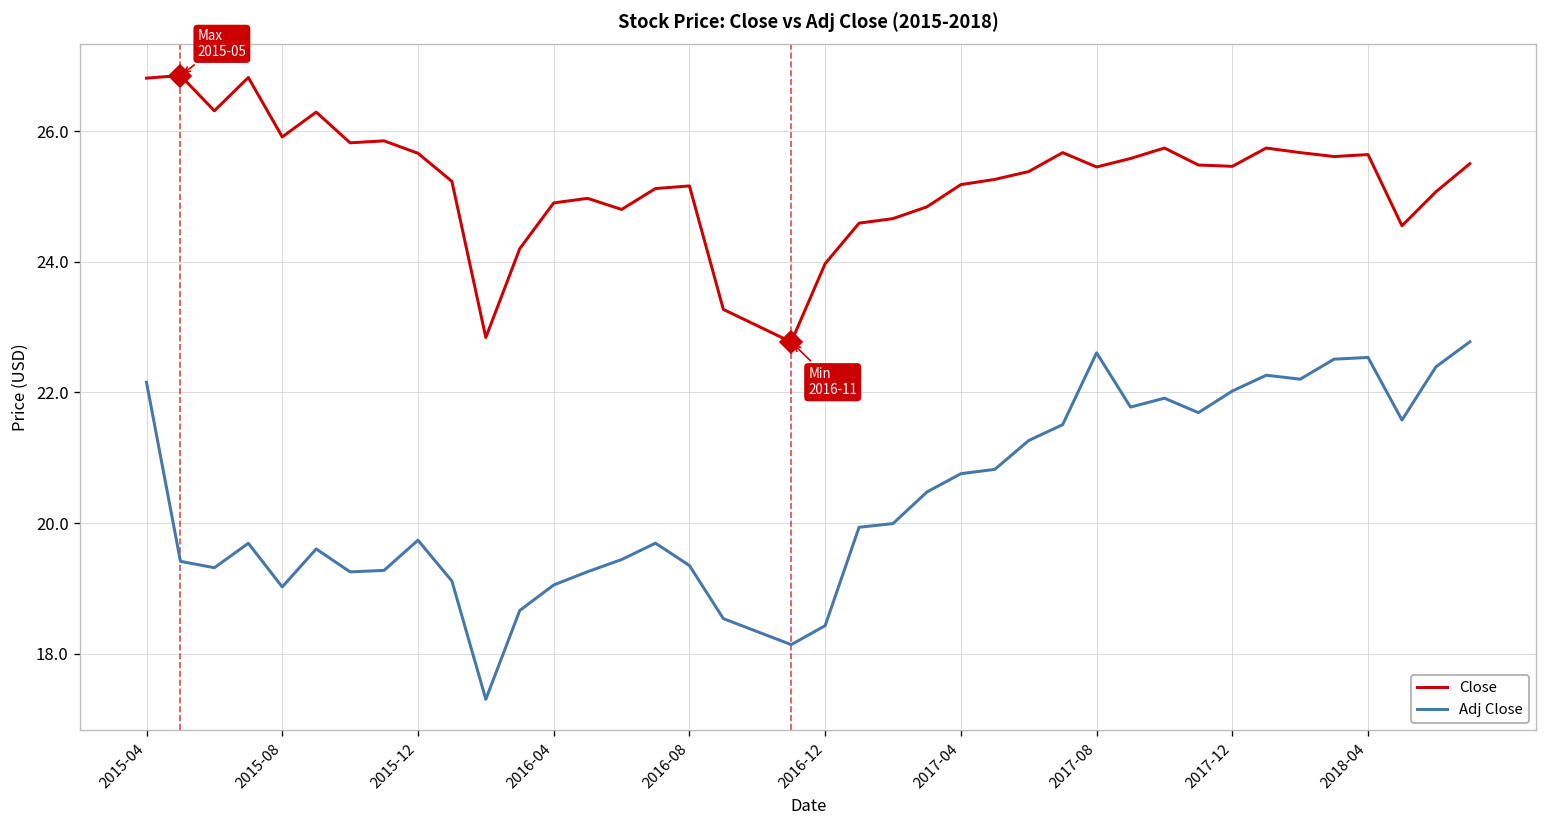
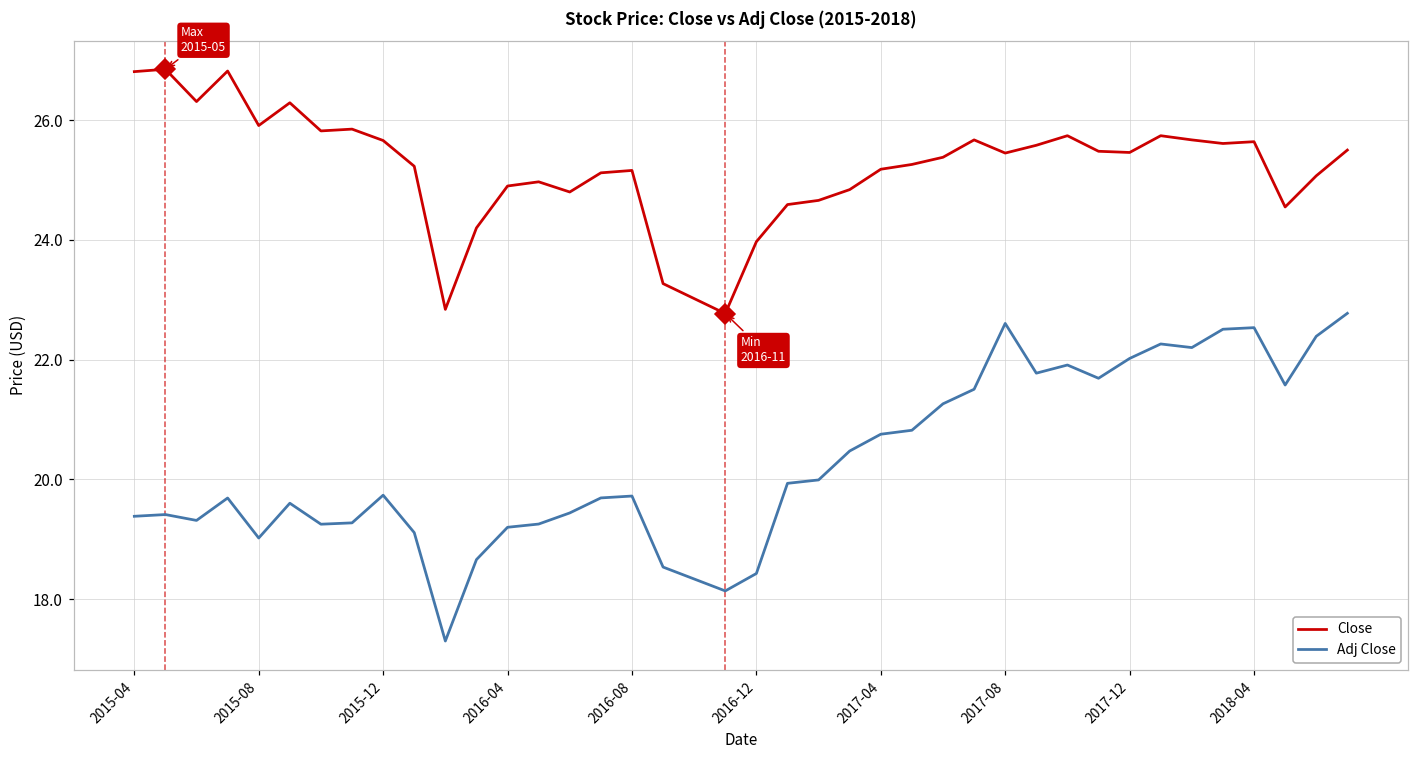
  {
    "Adj Close": {
-     "2015-04": 22.2,
+     "2015-04": 19.4,
      "2015-08": 19.0,
      "2015-12": 19.7,
-     "2016-04": 19.1,
-     "2016-08": 19.3,
+     "2016-04": 19.2,
+     "2016-08": 19.7,
      "2016-12": 18.4,
      "2017-04": 20.8,
      "2017-08": 22.6,
      "2017-12": 22.0,
      "2018-04": 22.5
    }
  }
